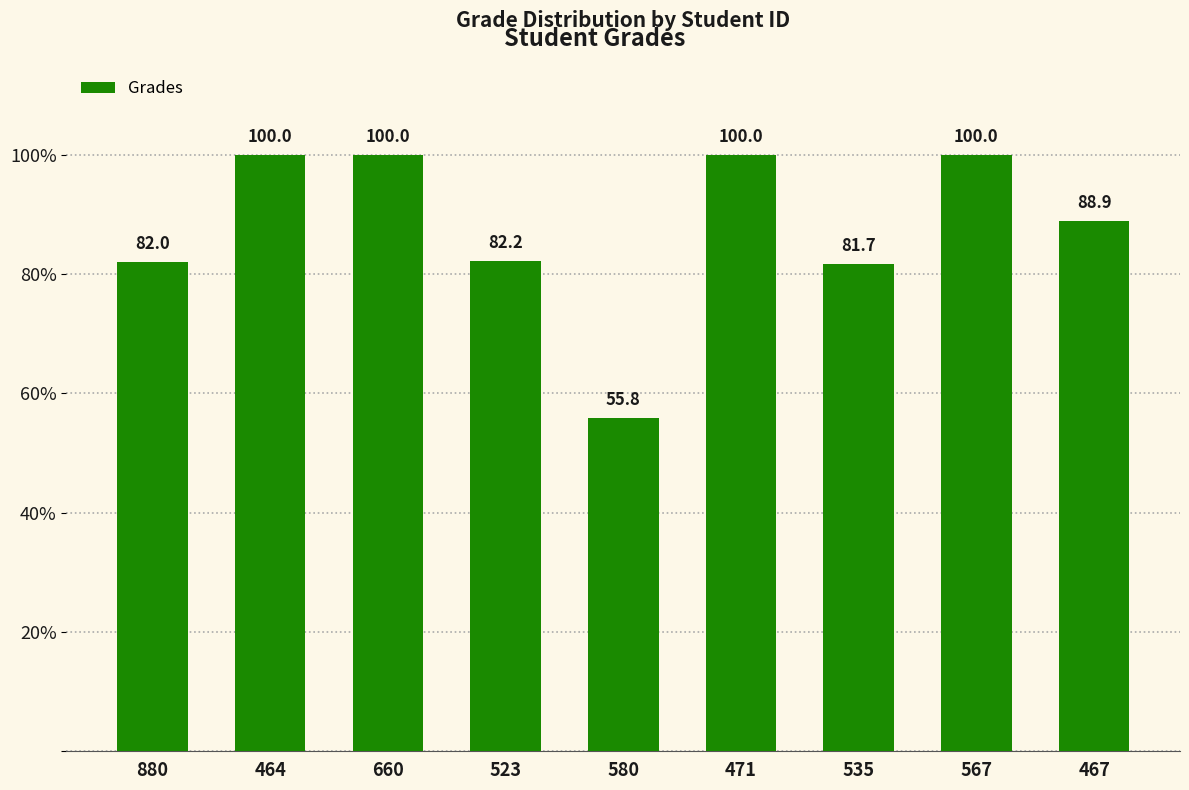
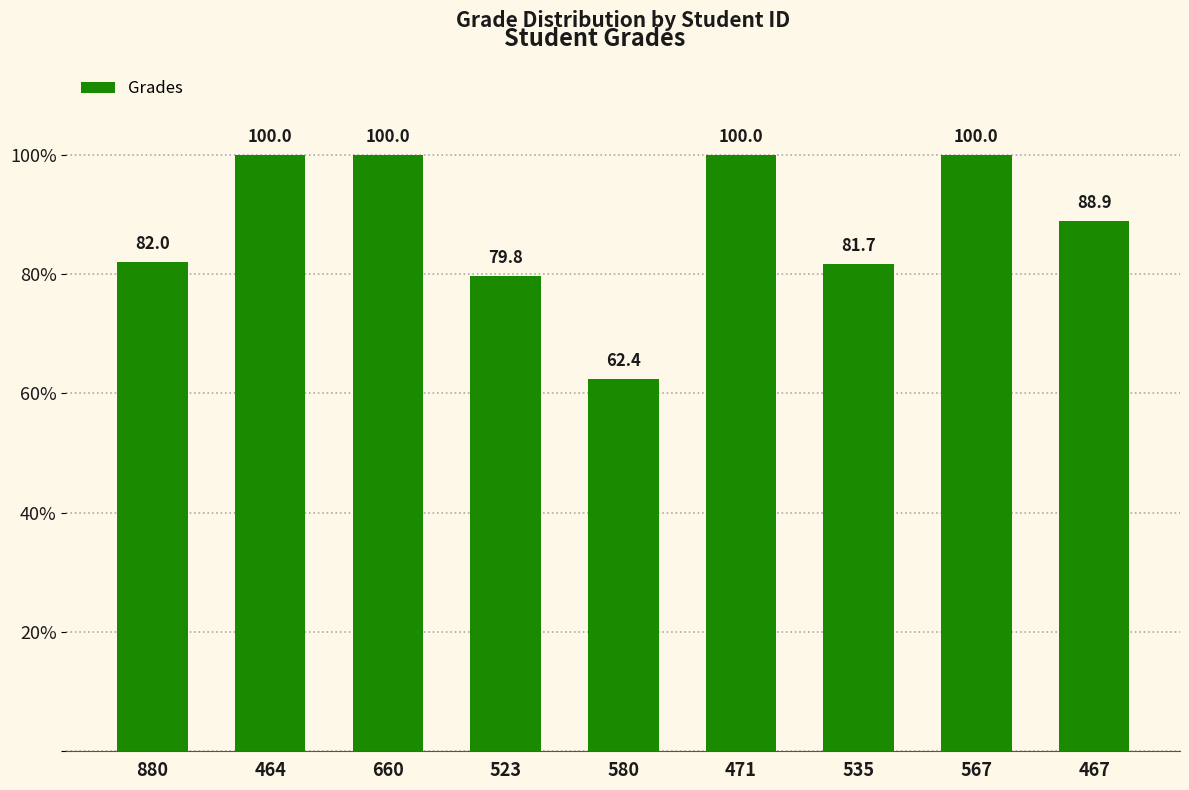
  {
    "880": 82.0,
    "464": 100.0,
    "660": 100.0,
-   "523": 82.2,
-   "580": 55.8,
+   "523": 79.8,
+   "580": 62.4,
    "471": 100.0,
    "535": 81.7,
    "567": 100.0,
    "467": 88.9
  }
